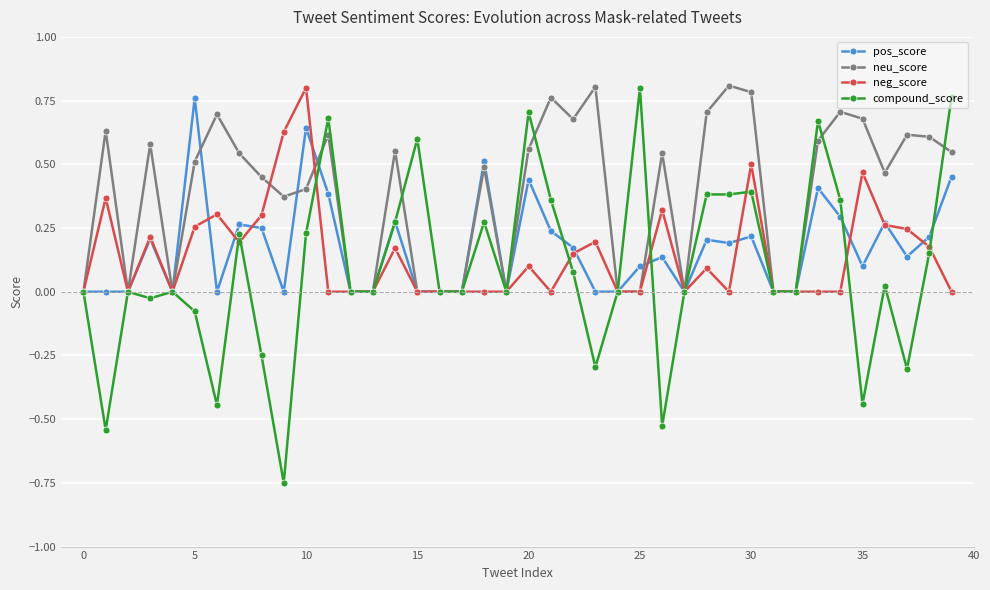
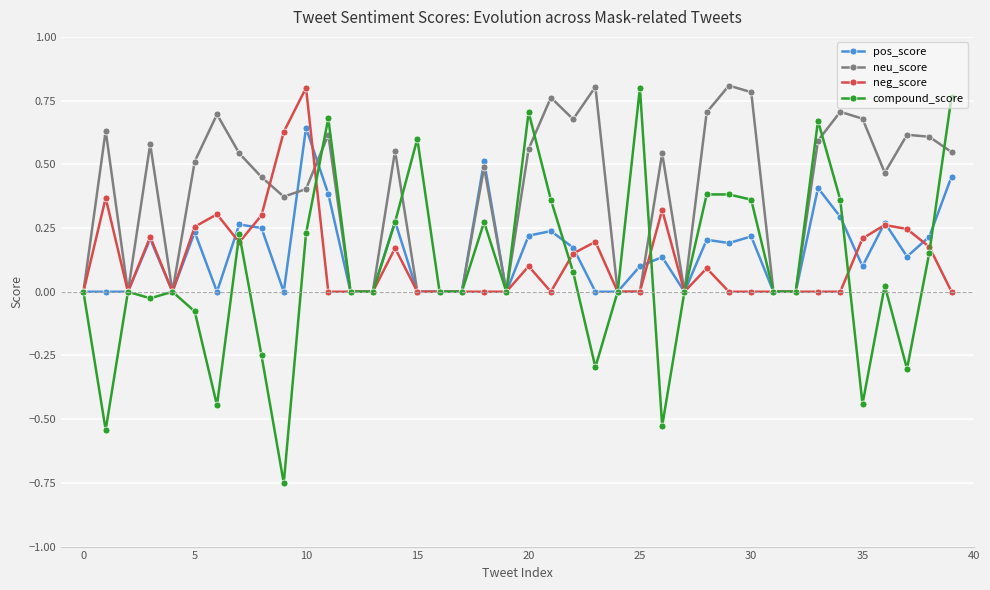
  {
    "pos_score": {
-     "5": 0.76,
+     "5": 0.23,
      "10": 0.64,
-     "20": 0.44,
+     "20": 0.22,
      "25": 0.10,
      "30": 0.22,
      "35": 0.10
    },
    "neu_score": {
      "5": 0.51,
      "10": 0.40,
      "20": 0.56,
      "30": 0.78,
      "35": 0.68
    },
    "neg_score": {
      "5": 0.26,
      "10": 0.80,
      "20": 0.10,
-     "30": 0.5,
-     "35": 0.47
+     "30": 0.0,
+     "35": 0.21
    },
    "compound_score": {
      "5": -0.08,
      "10": 0.23,
      "15": 0.60,
      "20": 0.70,
      "25": 0.80,
-     "30": 0.39,
+     "30": 0.36,
      "35": -0.44
    }
  }
